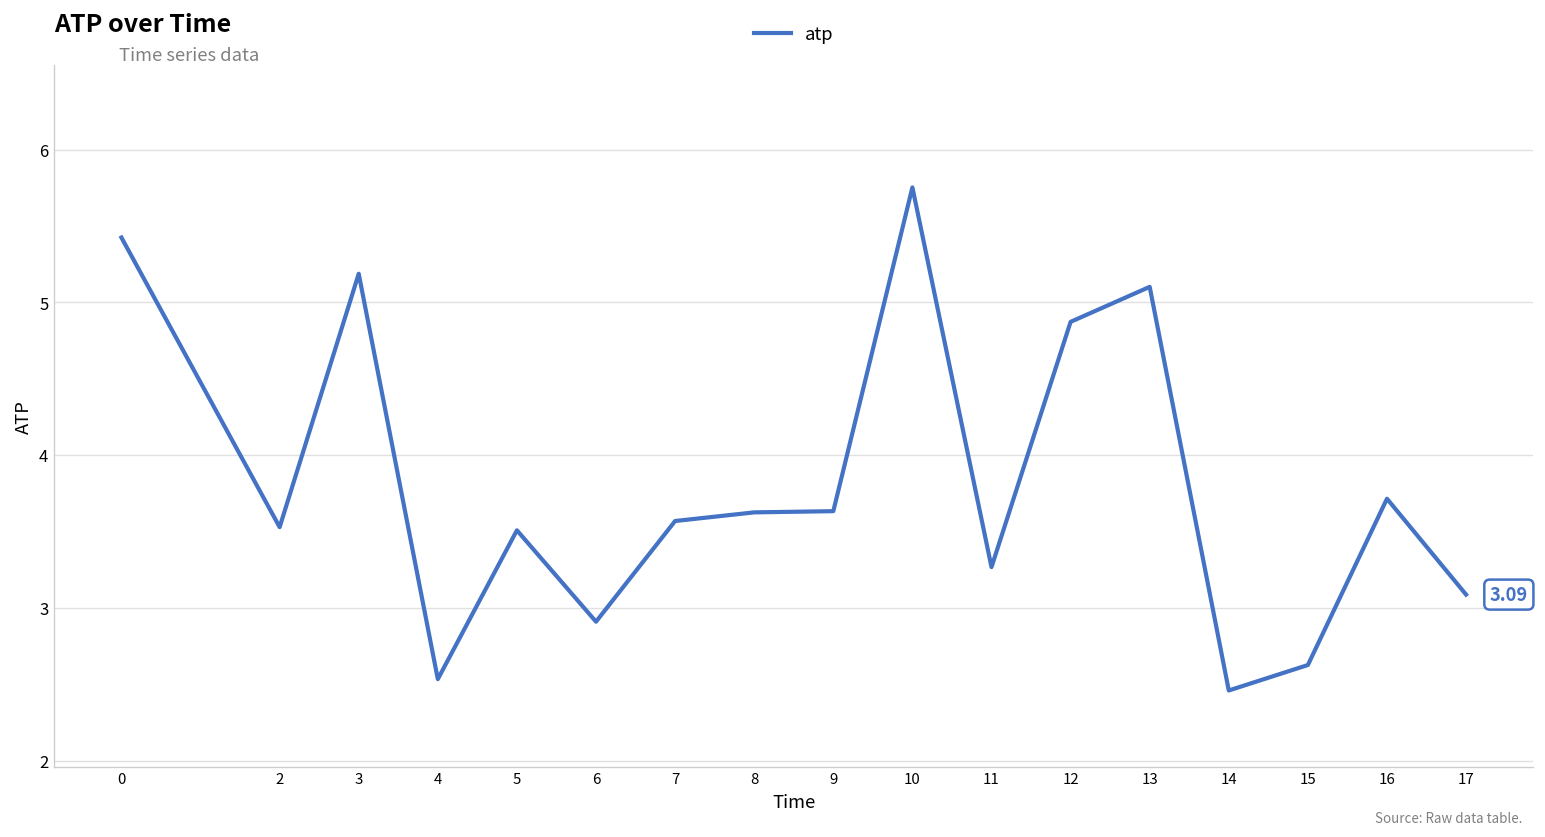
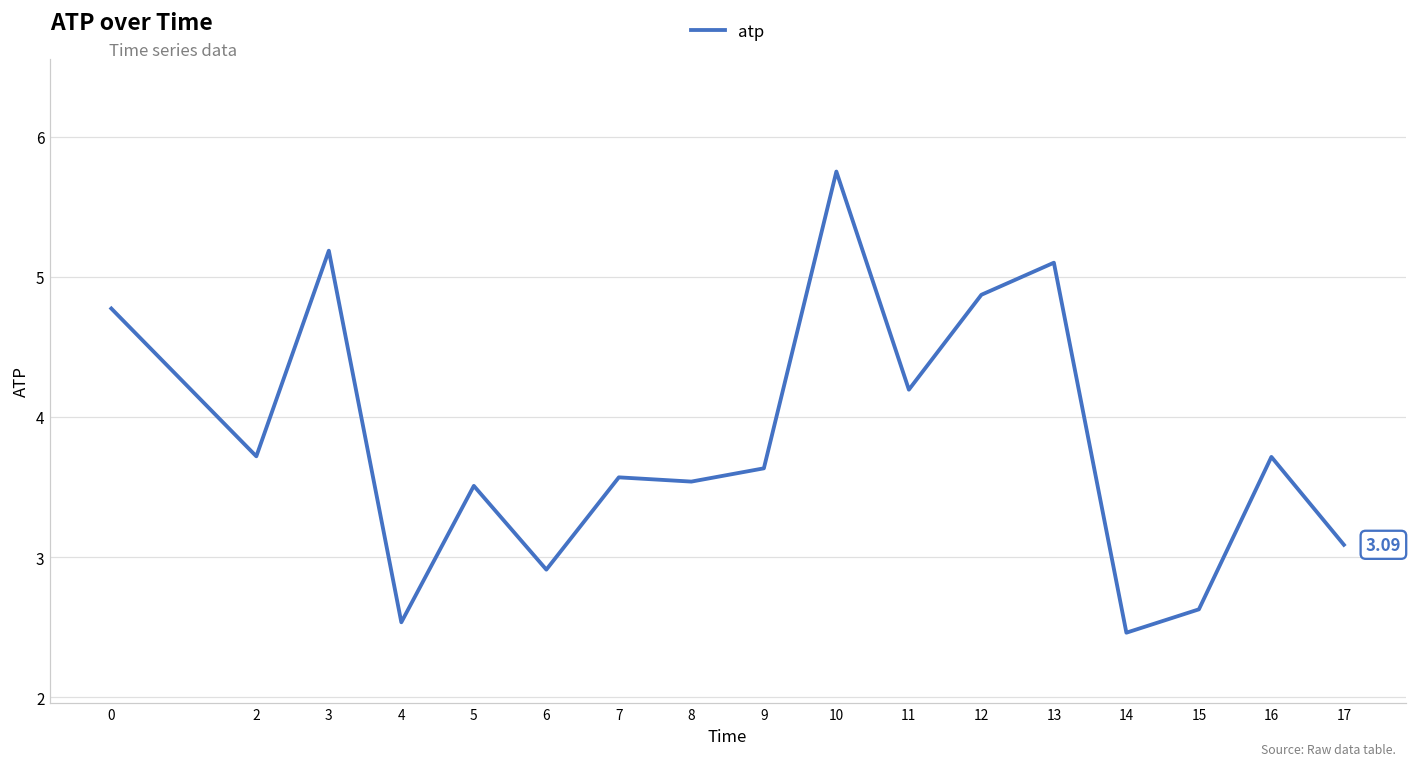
  {
-   "0": 5.42,
-   "2": 3.53,
+   "0": 4.78,
+   "2": 3.72,
    "3": 5.19,
    "4": 2.54,
    "5": 3.51,
    "6": 2.91,
    "7": 3.57,
-   "8": 3.63,
+   "8": 3.54,
    "9": 3.63,
    "10": 5.75,
-   "11": 3.27,
+   "11": 4.20,
    "12": 4.87,
    "13": 5.10,
    "14": 2.46,
    "15": 2.63,
    "16": 3.72
  }
